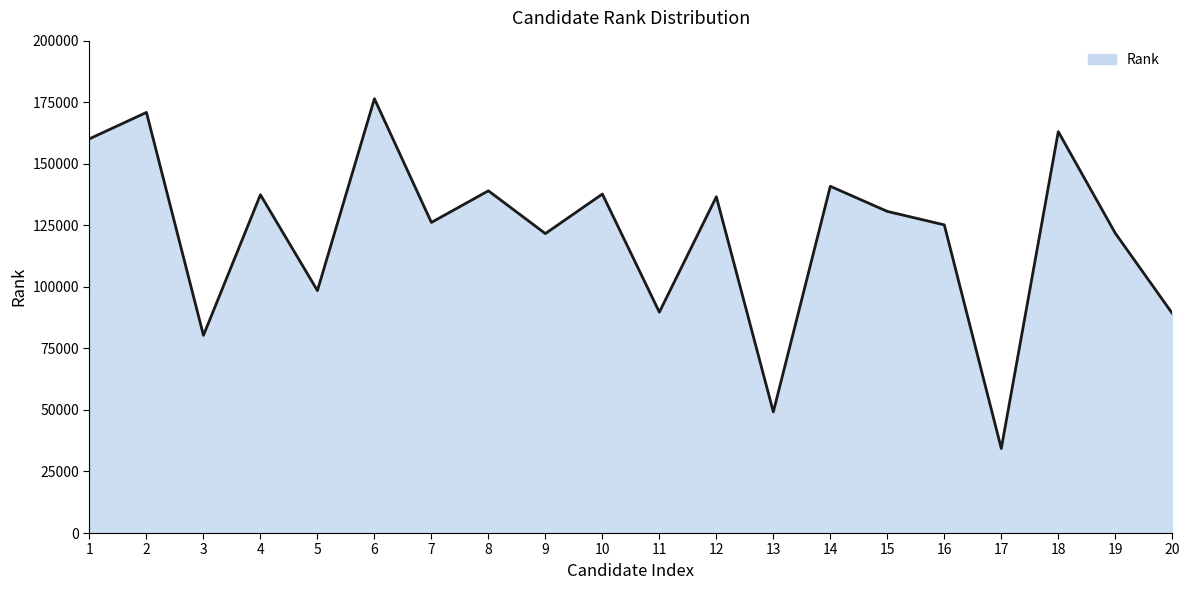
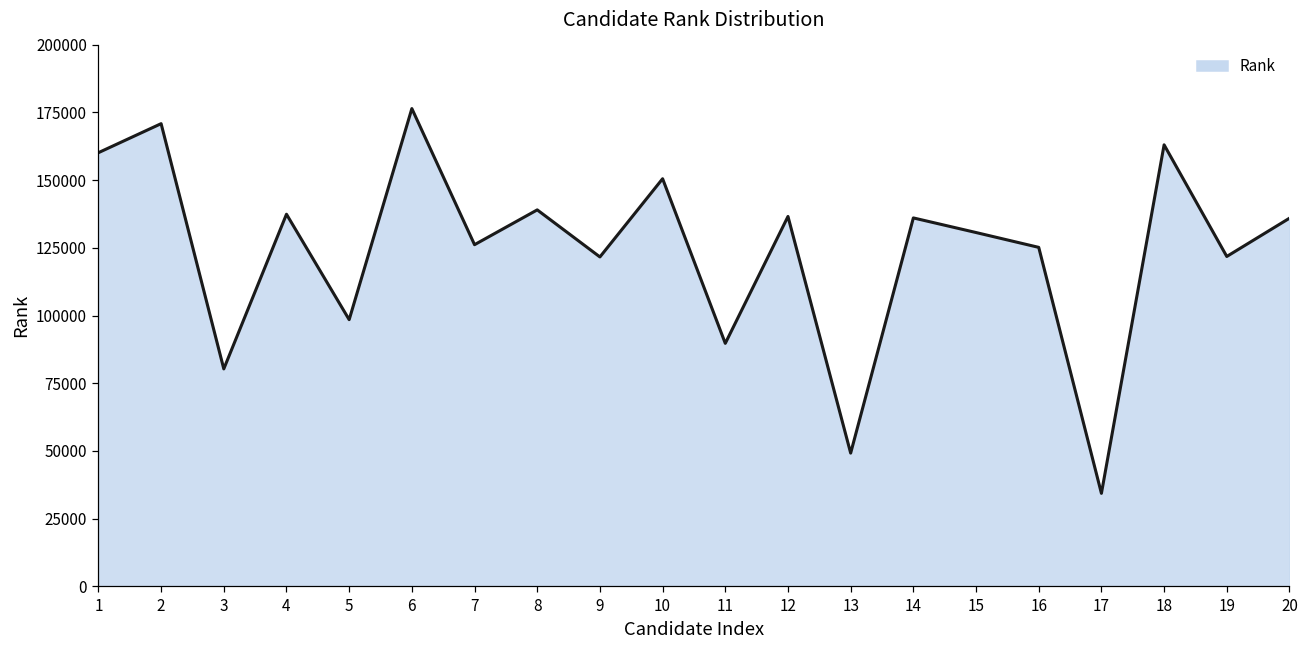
  {
    "1": 160000,
    "2": 171000,
    "3": 80000,
    "4": 137000,
    "5": 98000,
    "6": 176000,
    "7": 126000,
    "8": 139000,
    "9": 122000,
-   "10": 138000,
+   "10": 151000,
    "11": 90000,
    "12": 137000,
    "13": 49000,
-   "14": 141000,
+   "14": 136000,
    "15": 131000,
    "16": 125000,
    "17": 34000,
    "18": 163000,
    "19": 122000,
-   "20": 89000
+   "20": 136000
  }
